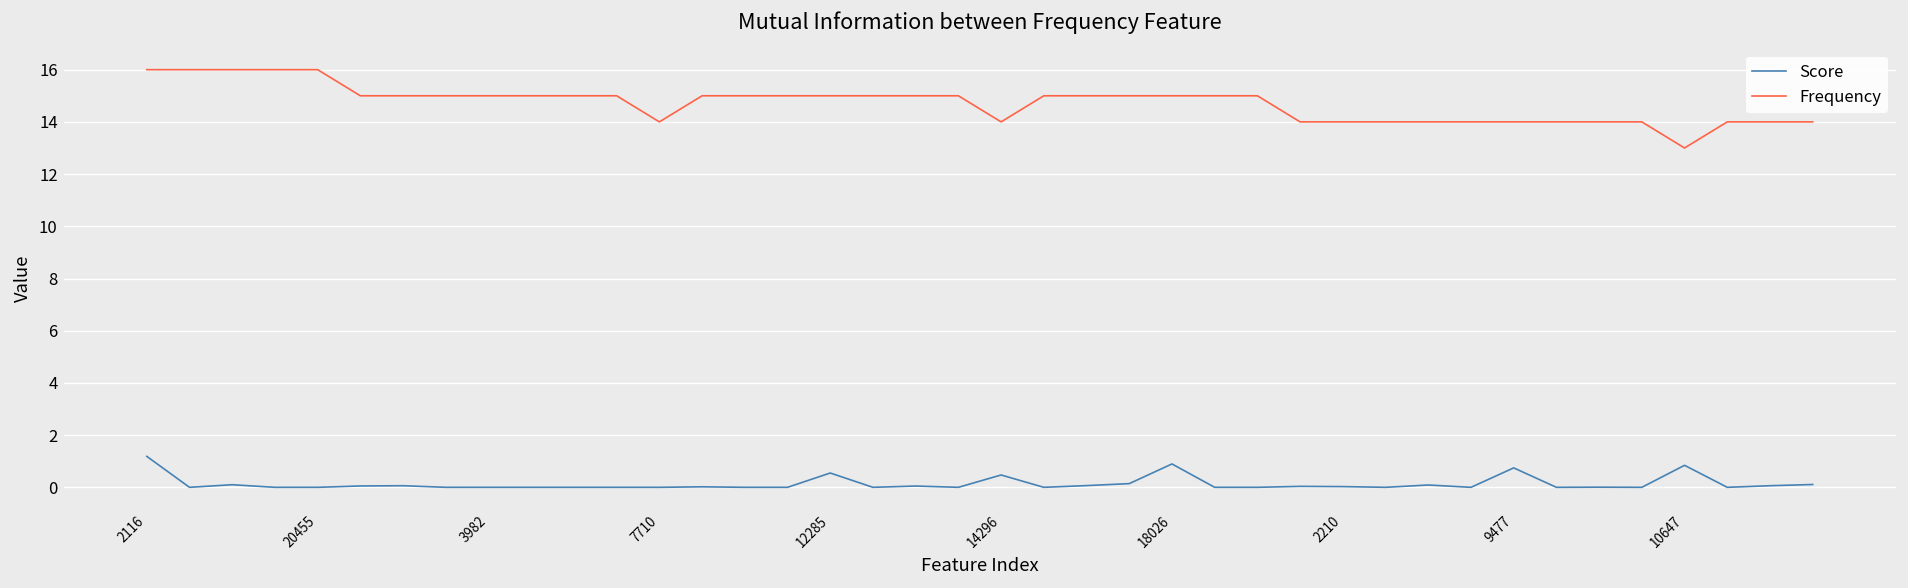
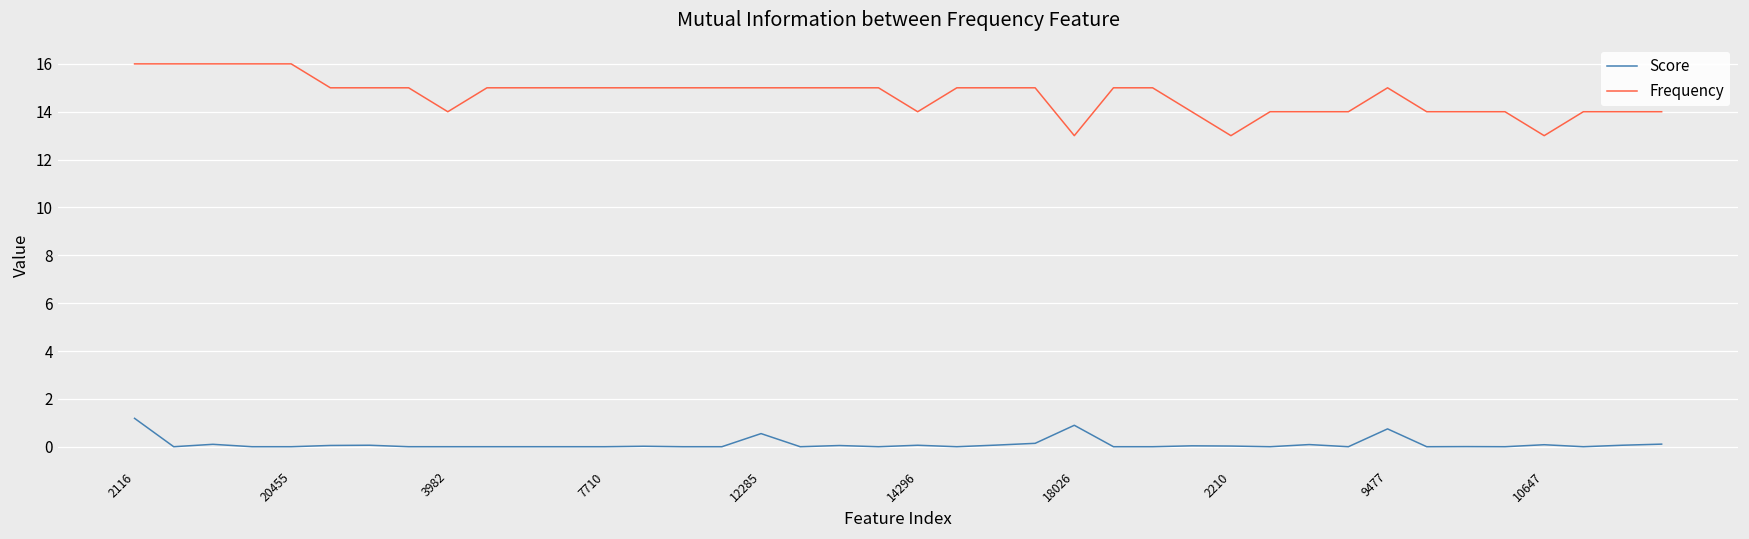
  {
    "Score": {
      "2116": 1.2,
      "20455": 0.0,
      "3982": 0.0,
      "7710": 0.0,
      "12285": 0.5,
-     "14296": 0.5,
+     "14296": 0.1,
      "18026": 0.9,
      "2210": 0.0,
      "9477": 0.7,
-     "10647": 0.8
+     "10647": 0.1
    },
    "Frequency": {
      "2116": 16,
      "20455": 16,
-     "3982": 15,
-     "7710": 14,
+     "3982": 14,
+     "7710": 15,
      "12285": 15,
      "14296": 14,
-     "18026": 15,
-     "2210": 14,
-     "9477": 14,
+     "18026": 13,
+     "2210": 13,
+     "9477": 15,
      "10647": 13
    }
  }
